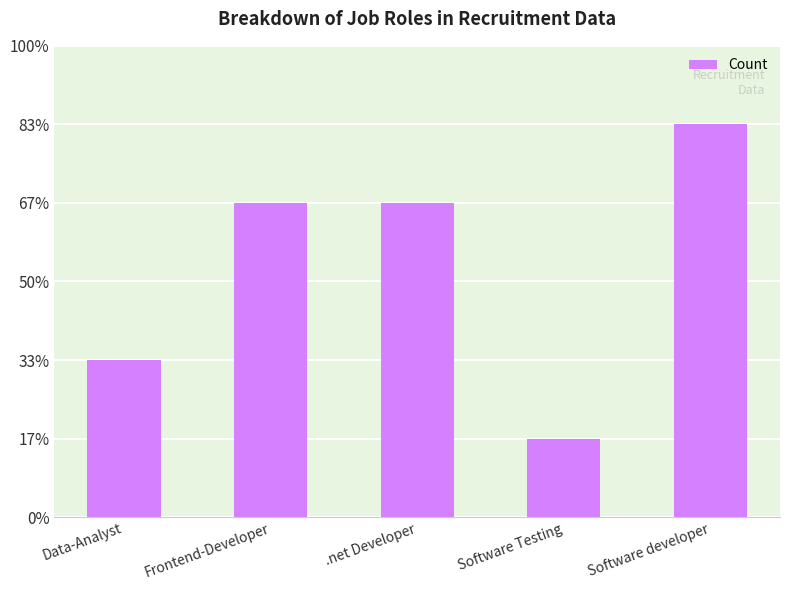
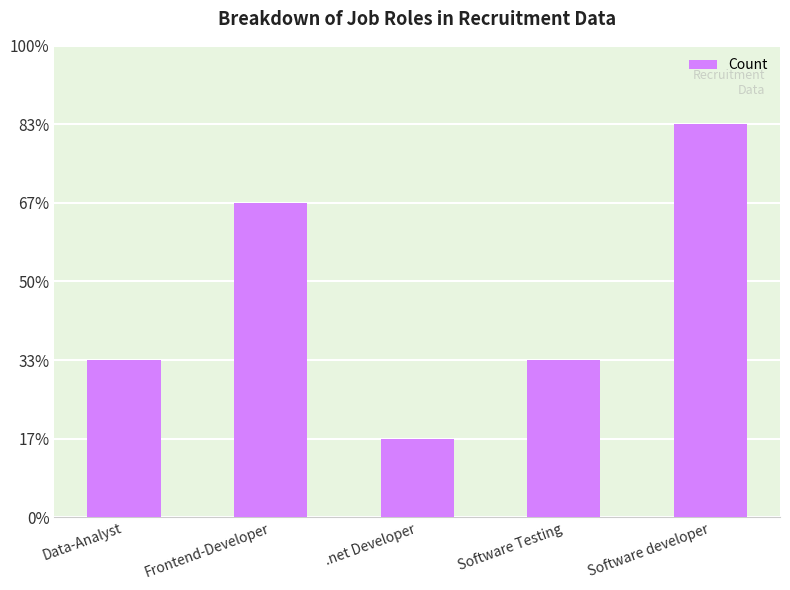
  {
    "Data-Analyst": "33%",
    "Frontend-Developer": "67%",
-   ".net Developer": "67%",
-   "Software Testing": "17%",
+   ".net Developer": "17%",
+   "Software Testing": "33%",
    "Software developer": "83%"
  }
